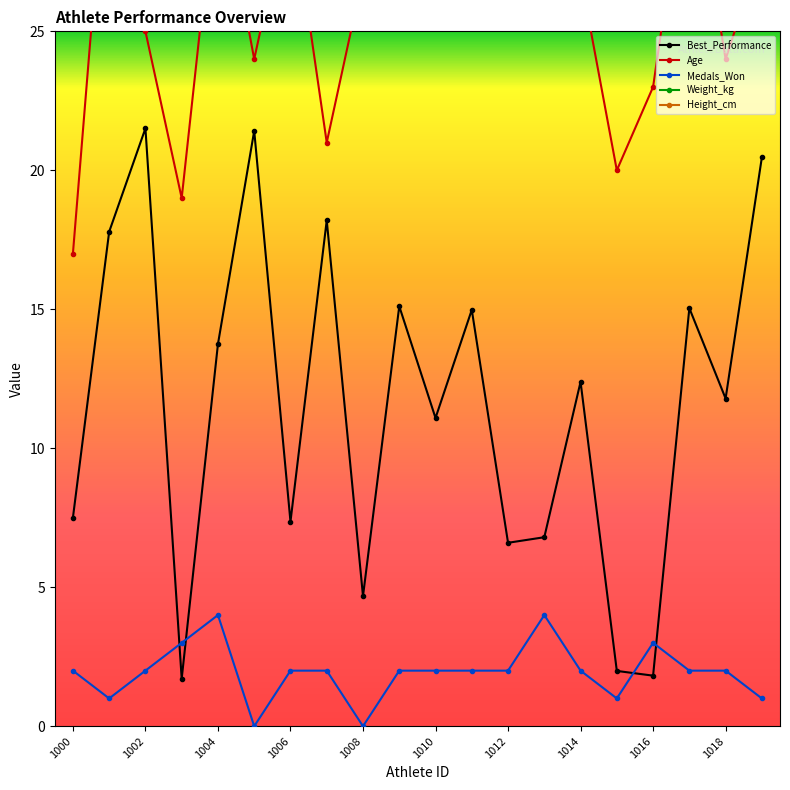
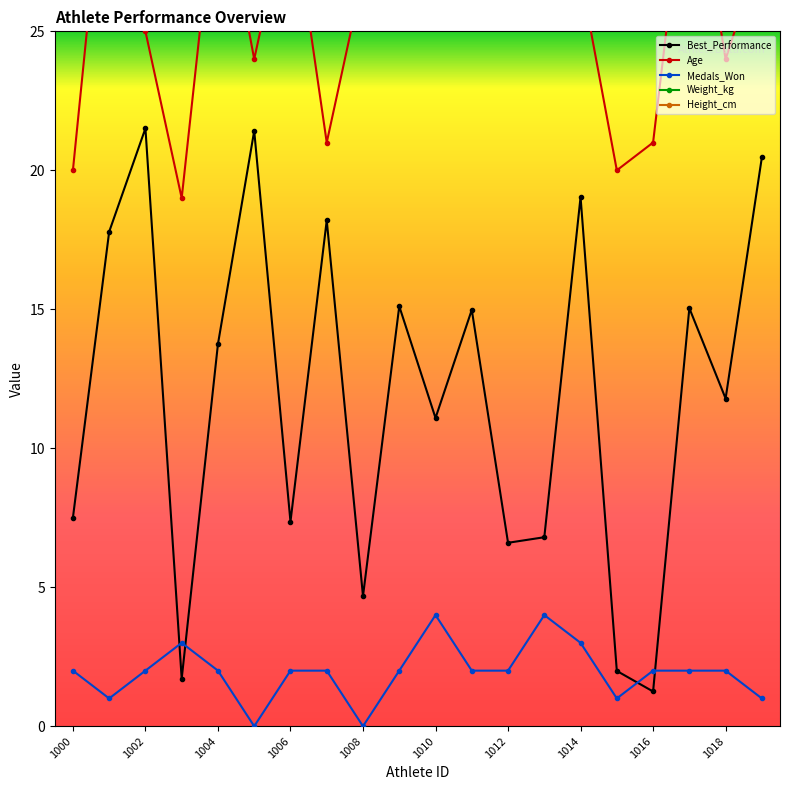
  {
    "Best_Performance": {
      "1000": 7.5,
      "1002": 21.5,
      "1004": 13.8,
      "1006": 7.4,
      "1008": 4.7,
      "1010": 11.1,
      "1012": 6.6,
-     "1014": 12.4,
-     "1016": 1.8,
+     "1014": 19.0,
+     "1016": 1.3,
      "1018": 11.8
    },
    "Age": {
-     "1000": 17,
+     "1000": 20,
      "1002": 25,
-     "1016": 23
+     "1016": 21
    },
    "Medals_Won": {
      "1000": 2,
      "1002": 2,
-     "1004": 4,
+     "1004": 2,
      "1006": 2,
      "1008": 0,
-     "1010": 2,
+     "1010": 4,
      "1012": 2,
-     "1014": 2,
-     "1016": 3,
+     "1014": 3,
+     "1016": 2,
      "1018": 2
    }
  }
